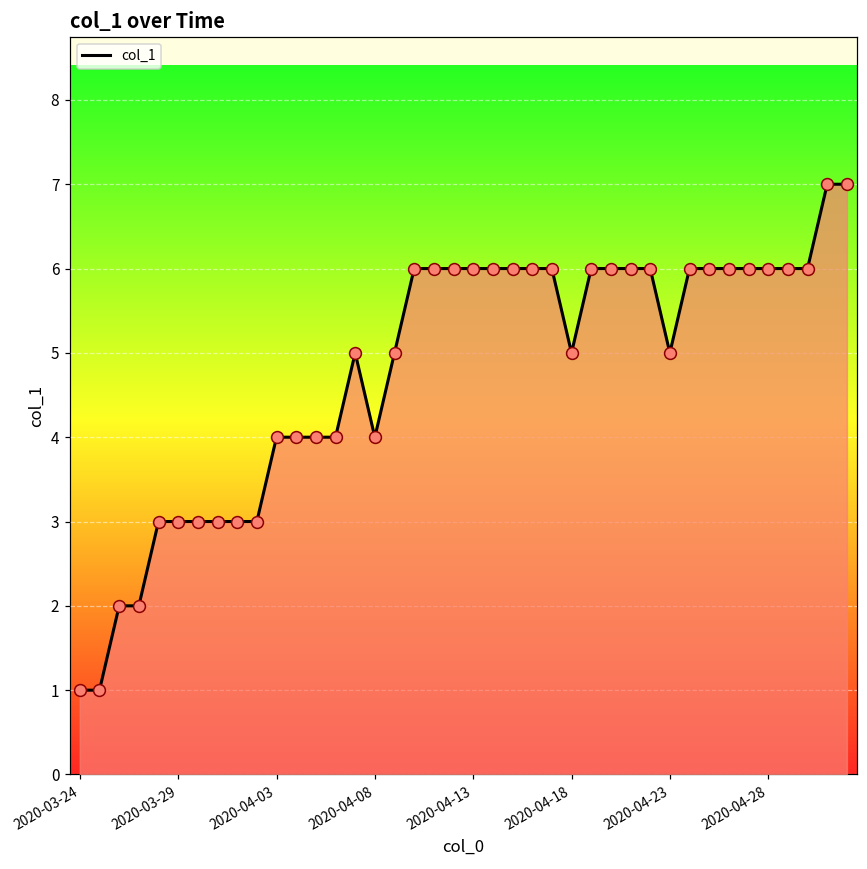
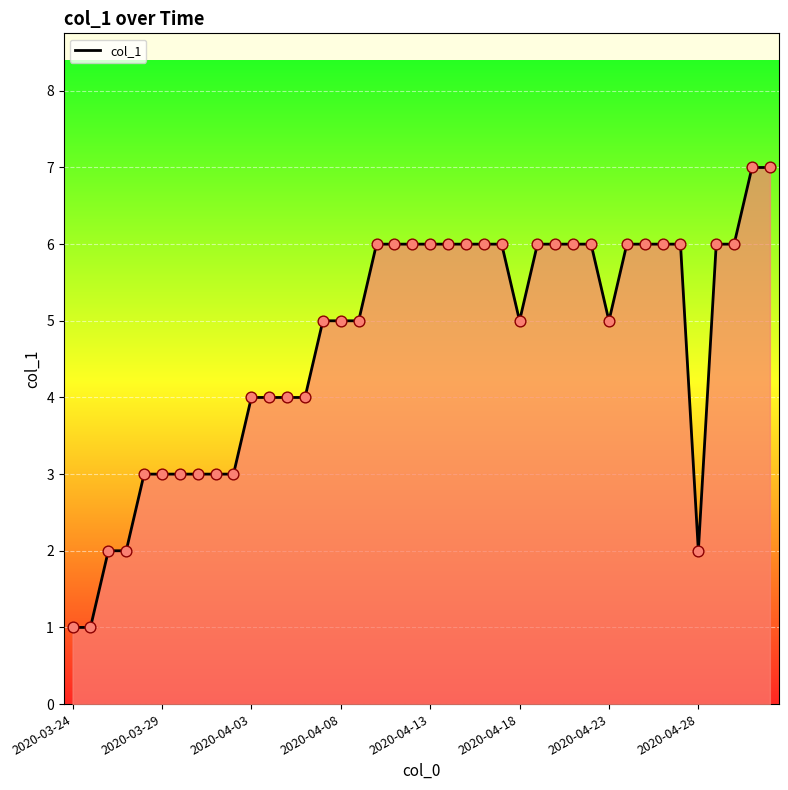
  {
    "2020-03-24": 1,
    "2020-03-29": 3,
    "2020-04-03": 4,
-   "2020-04-08": 4,
+   "2020-04-08": 5,
    "2020-04-13": 6,
    "2020-04-18": 5,
    "2020-04-23": 5,
-   "2020-04-28": 6
+   "2020-04-28": 2
  }
